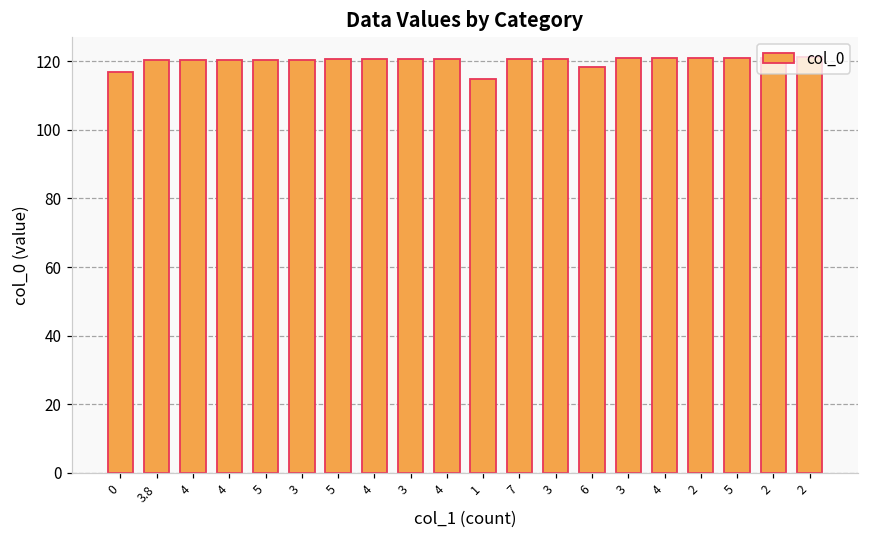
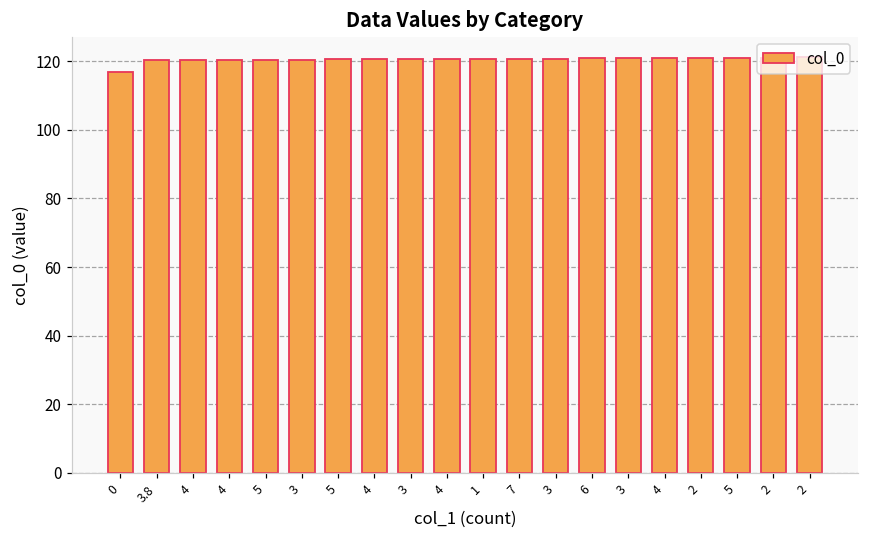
  {
    "0": 117,
    "3.8": 120,
-   "1": 115,
+   "1": 121,
    "7": 121,
-   "6": 118
+   "6": 121
  }
